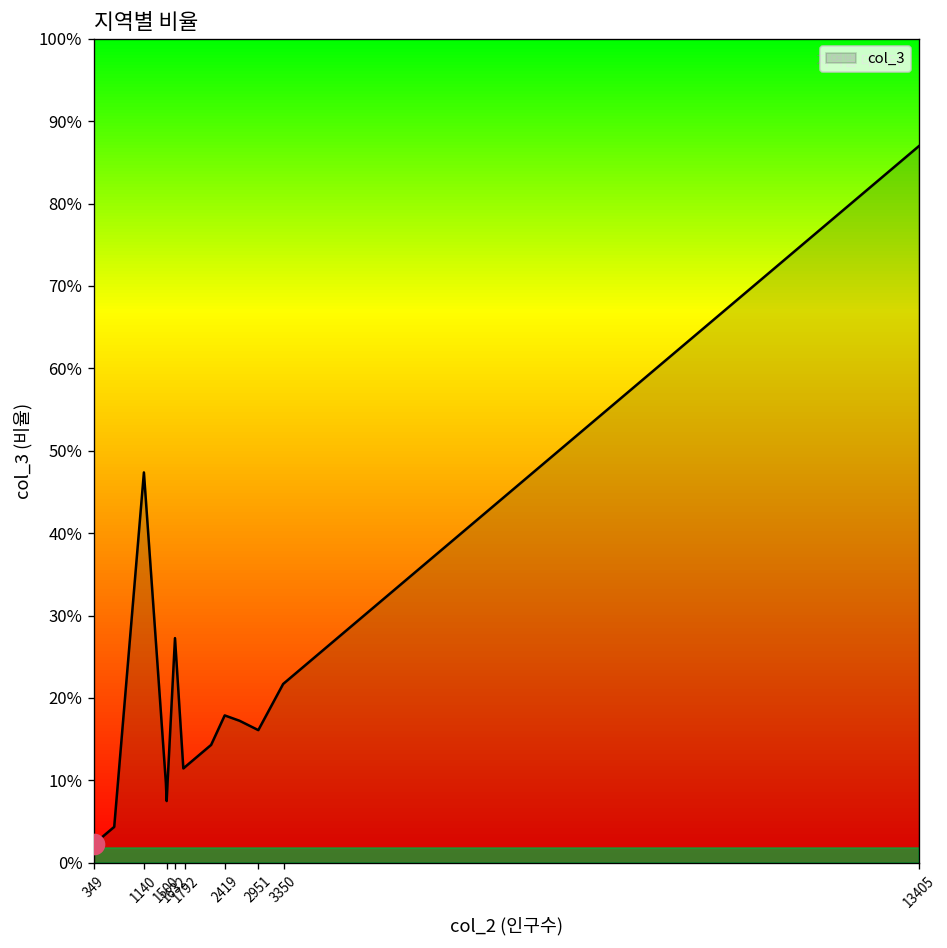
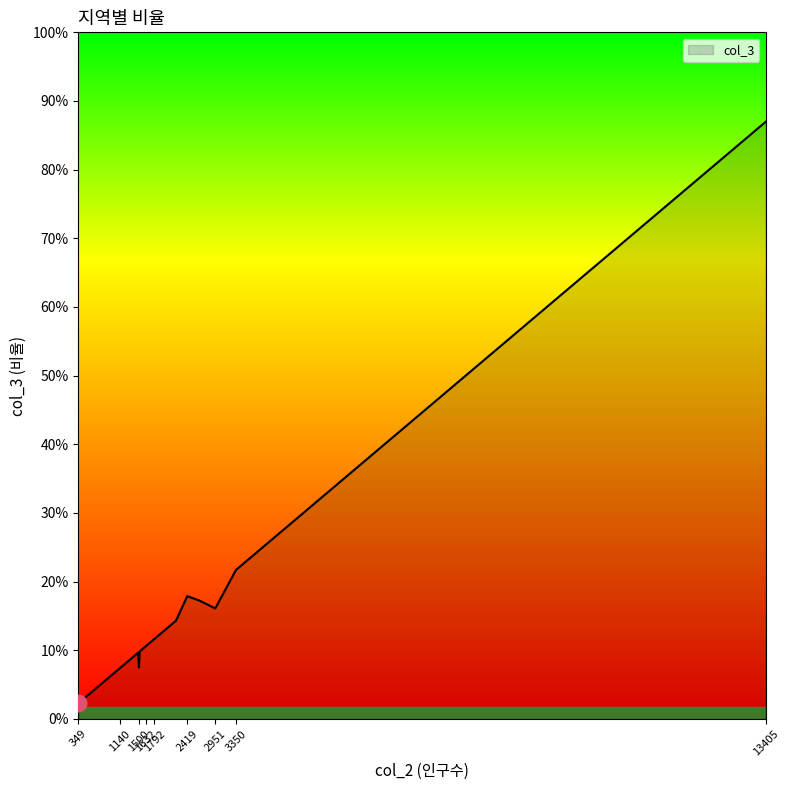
  {
    "col_3": {
-     "1140": "47%",
+     "1140": "7%",
      "1500": "7%",
-     "1632": "27%",
+     "1632": "11%",
      "1792": "12%",
      "2419": "18%",
      "2951": "16%",
      "3350": "22%",
      "13405": "87%"
    }
  }
